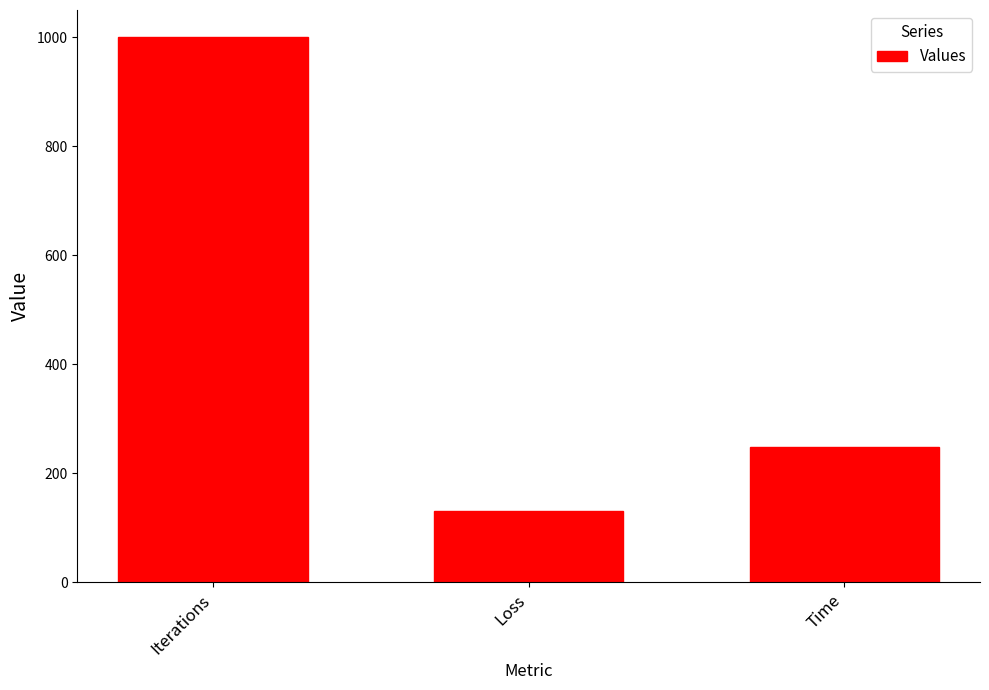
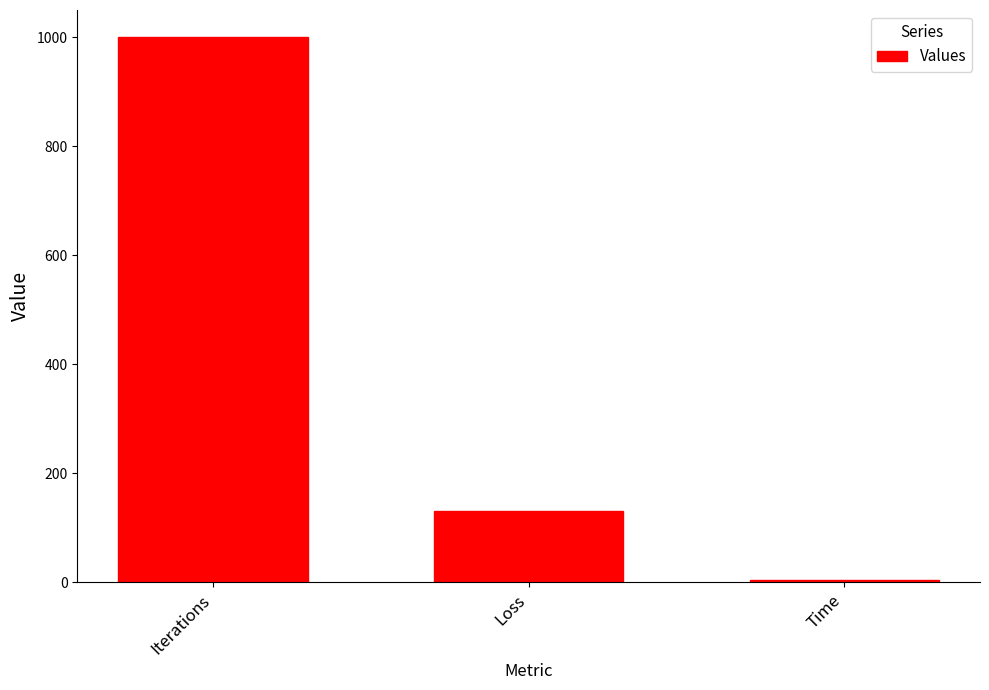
  {
    "Iterations": 1000,
    "Loss": 130,
-   "Time": 250
+   "Time": 10
  }
